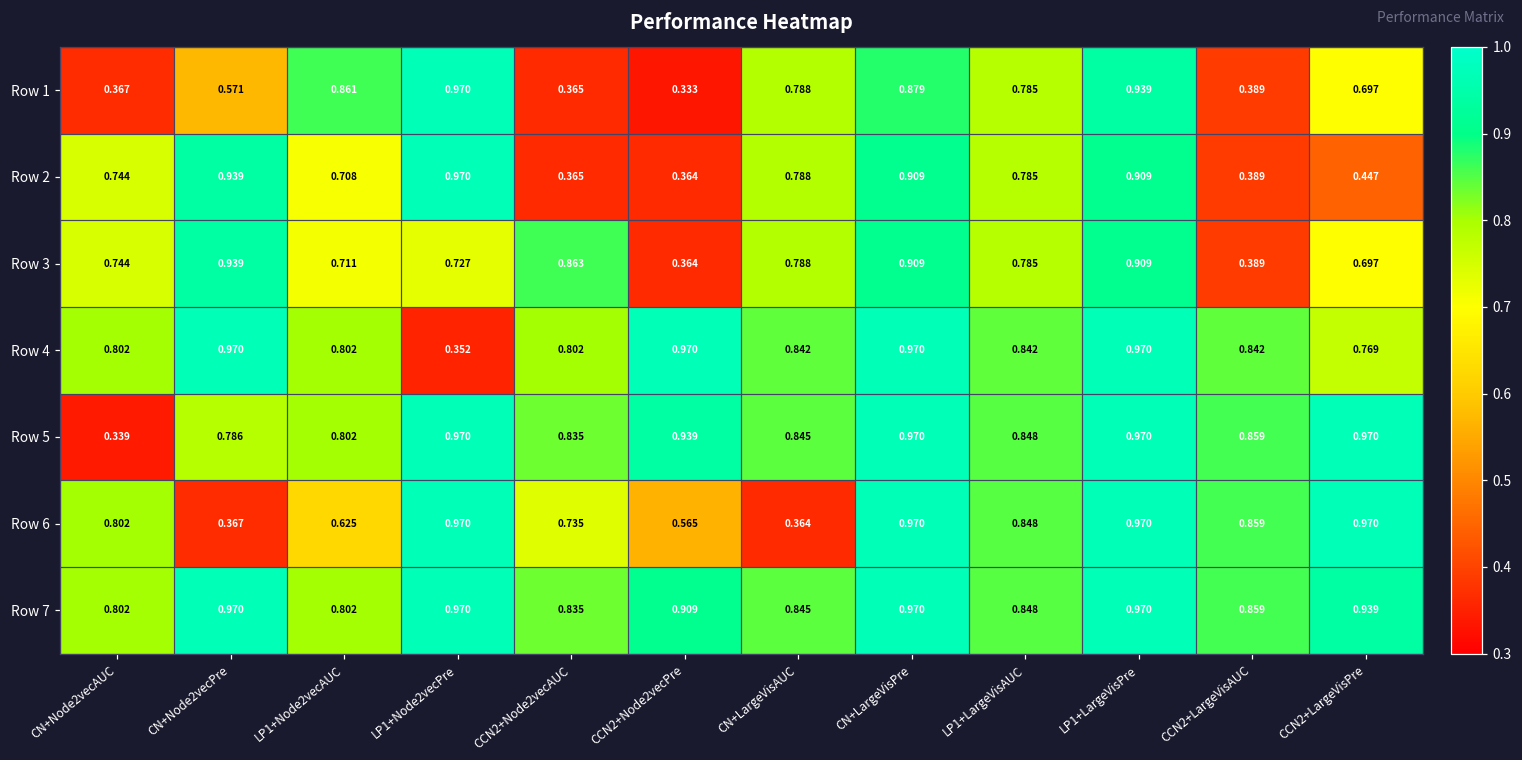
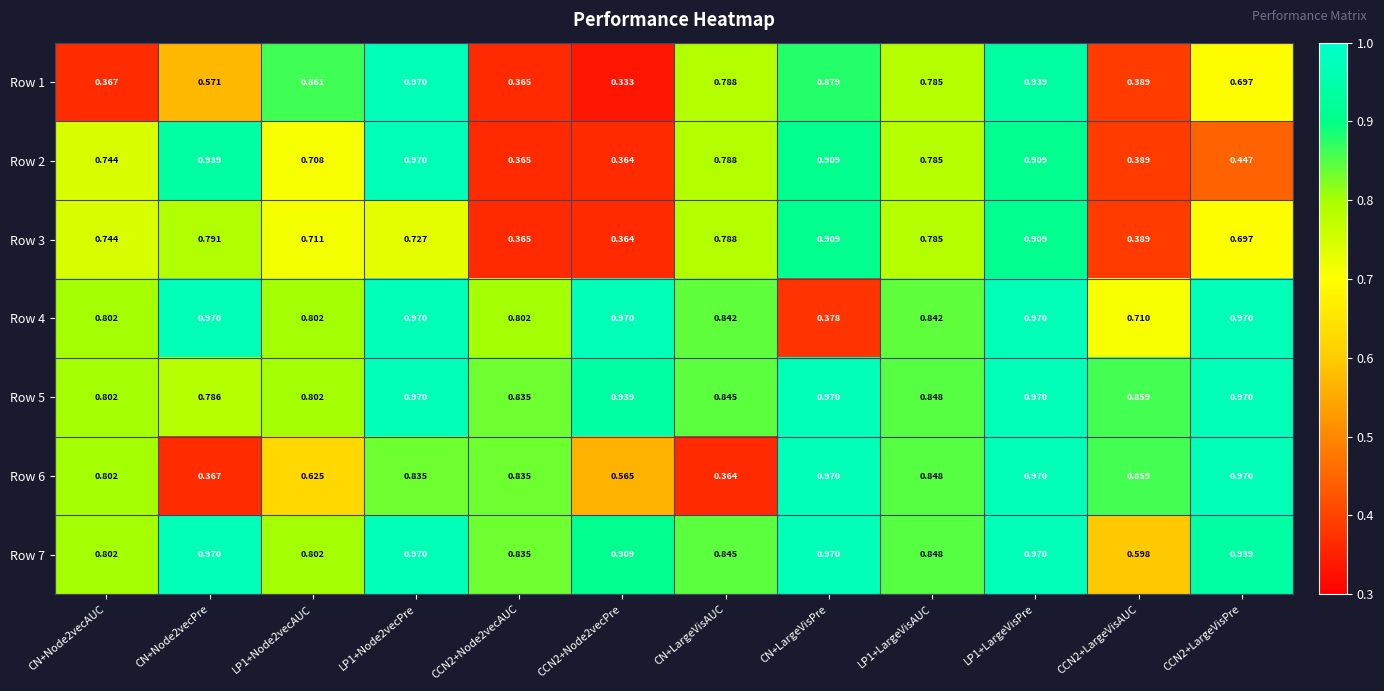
  {
    "Row 1": {
      "CN+Node2vecAUC": 0.367,
      "CN+Node2vecPre": 0.571,
      "LP1+Node2vecAUC": 0.861,
      "LP1+Node2vecPre": 0.970,
      "CCN2+Node2vecAUC": 0.365,
      "CCN2+Node2vecPre": 0.333,
      "CN+LargeVisAUC": 0.788,
      "CN+LargeVisPre": 0.879,
      "LP1+LargeVisAUC": 0.785,
      "LP1+LargeVisPre": 0.939,
      "CCN2+LargeVisAUC": 0.389,
      "CCN2+LargeVisPre": 0.697
    },
    "Row 2": {
      "CN+Node2vecAUC": 0.744,
      "CN+Node2vecPre": 0.939,
      "LP1+Node2vecAUC": 0.708,
      "LP1+Node2vecPre": 0.970,
      "CCN2+Node2vecAUC": 0.365,
      "CCN2+Node2vecPre": 0.364,
      "CN+LargeVisAUC": 0.788,
      "CN+LargeVisPre": 0.909,
      "LP1+LargeVisAUC": 0.785,
      "LP1+LargeVisPre": 0.909,
      "CCN2+LargeVisAUC": 0.389,
      "CCN2+LargeVisPre": 0.447
    },
    "Row 3": {
      "CN+Node2vecAUC": 0.744,
-     "CN+Node2vecPre": 0.939,
+     "CN+Node2vecPre": 0.791,
      "LP1+Node2vecAUC": 0.711,
      "LP1+Node2vecPre": 0.727,
-     "CCN2+Node2vecAUC": 0.863,
+     "CCN2+Node2vecAUC": 0.365,
      "CCN2+Node2vecPre": 0.364,
      "CN+LargeVisAUC": 0.788,
      "CN+LargeVisPre": 0.909,
      "LP1+LargeVisAUC": 0.785,
      "LP1+LargeVisPre": 0.909,
      "CCN2+LargeVisAUC": 0.389,
      "CCN2+LargeVisPre": 0.697
    },
    "Row 4": {
      "CN+Node2vecAUC": 0.802,
      "CN+Node2vecPre": 0.970,
      "LP1+Node2vecAUC": 0.802,
-     "LP1+Node2vecPre": 0.352,
+     "LP1+Node2vecPre": 0.970,
      "CCN2+Node2vecAUC": 0.802,
      "CCN2+Node2vecPre": 0.970,
      "CN+LargeVisAUC": 0.842,
-     "CN+LargeVisPre": 0.970,
+     "CN+LargeVisPre": 0.378,
      "LP1+LargeVisAUC": 0.842,
      "LP1+LargeVisPre": 0.970,
-     "CCN2+LargeVisAUC": 0.842,
-     "CCN2+LargeVisPre": 0.769
+     "CCN2+LargeVisAUC": 0.710,
+     "CCN2+LargeVisPre": 0.970
    },
    "Row 5": {
-     "CN+Node2vecAUC": 0.339,
+     "CN+Node2vecAUC": 0.802,
      "CN+Node2vecPre": 0.786,
      "LP1+Node2vecAUC": 0.802,
      "LP1+Node2vecPre": 0.970,
      "CCN2+Node2vecAUC": 0.835,
      "CCN2+Node2vecPre": 0.939,
      "CN+LargeVisAUC": 0.845,
      "CN+LargeVisPre": 0.970,
      "LP1+LargeVisAUC": 0.848,
      "LP1+LargeVisPre": 0.970,
      "CCN2+LargeVisAUC": 0.859,
      "CCN2+LargeVisPre": 0.970
    },
    "Row 6": {
      "CN+Node2vecAUC": 0.802,
      "CN+Node2vecPre": 0.367,
      "LP1+Node2vecAUC": 0.625,
-     "LP1+Node2vecPre": 0.970,
-     "CCN2+Node2vecAUC": 0.735,
+     "LP1+Node2vecPre": 0.835,
+     "CCN2+Node2vecAUC": 0.835,
      "CCN2+Node2vecPre": 0.565,
      "CN+LargeVisAUC": 0.364,
      "CN+LargeVisPre": 0.970,
      "LP1+LargeVisAUC": 0.848,
      "LP1+LargeVisPre": 0.970,
      "CCN2+LargeVisAUC": 0.859,
      "CCN2+LargeVisPre": 0.970
    },
    "Row 7": {
      "CN+Node2vecAUC": 0.802,
      "CN+Node2vecPre": 0.970,
      "LP1+Node2vecAUC": 0.802,
      "LP1+Node2vecPre": 0.970,
      "CCN2+Node2vecAUC": 0.835,
      "CCN2+Node2vecPre": 0.909,
      "CN+LargeVisAUC": 0.845,
      "CN+LargeVisPre": 0.970,
      "LP1+LargeVisAUC": 0.848,
      "LP1+LargeVisPre": 0.970,
-     "CCN2+LargeVisAUC": 0.859,
+     "CCN2+LargeVisAUC": 0.598,
      "CCN2+LargeVisPre": 0.939
    }
  }
